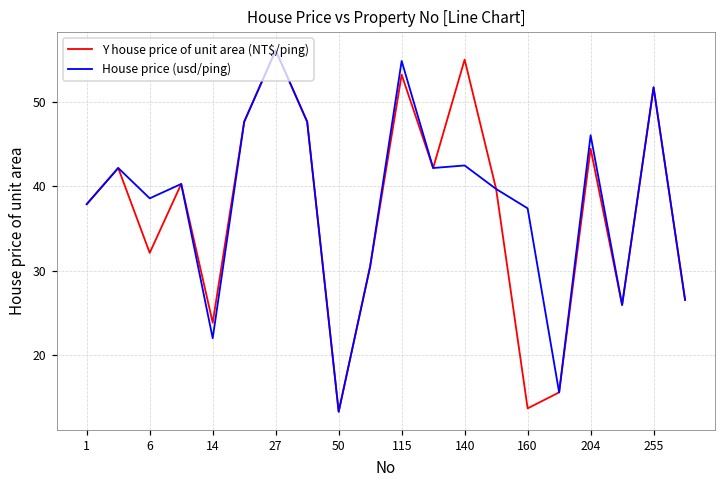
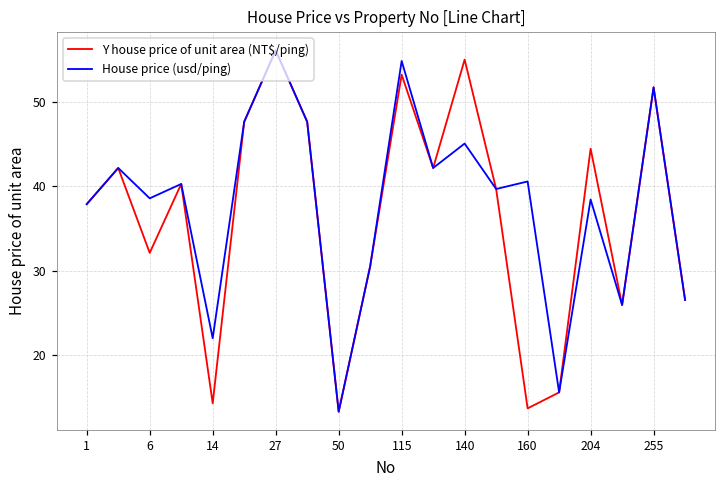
  {
    "Y house price of unit area (NT$/ping)": {
      "6": 32,
-     "14": 24,
+     "14": 14,
      "115": 53,
      "140": 55,
      "160": 14,
      "204": 45
    },
    "House price (usd/ping)": {
      "6": 39,
      "14": 22,
      "115": 55,
-     "140": 43,
-     "160": 37,
-     "204": 46
+     "140": 45,
+     "160": 41,
+     "204": 38
    }
  }
